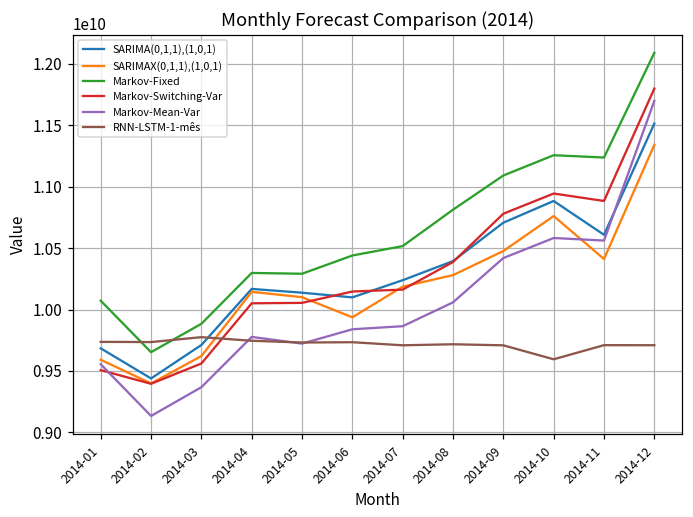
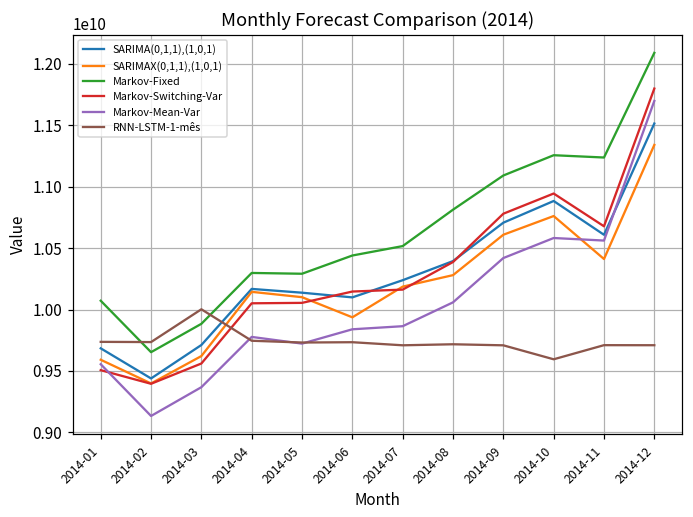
  {
    "SARIMA(0,1,1),(1,0,1)": {
      "2014-01": 9680000000,
      "2014-02": 9440000000,
      "2014-03": 9710000000,
      "2014-04": 10170000000,
      "2014-05": 10140000000,
      "2014-06": 10100000000,
      "2014-07": 10240000000,
      "2014-09": 10710000000,
      "2014-10": 10880000000,
      "2014-11": 10610000000,
      "2014-12": 11510000000
    },
    "SARIMAX(0,1,1),(1,0,1)": {
      "2014-01": 9590000000,
      "2014-03": 9620000000,
      "2014-04": 10140000000,
      "2014-05": 10100000000,
      "2014-06": 9940000000,
      "2014-07": 10190000000,
      "2014-08": 10280000000,
-     "2014-09": 10480000000,
+     "2014-09": 10610000000,
      "2014-10": 10760000000,
      "2014-11": 10410000000,
      "2014-12": 11340000000
    },
    "Markov-Fixed": {
      "2014-01": 10070000000,
      "2014-02": 9650000000,
      "2014-03": 9880000000,
      "2014-04": 10300000000,
      "2014-05": 10290000000,
      "2014-06": 10440000000,
      "2014-07": 10520000000,
      "2014-08": 10810000000,
      "2014-09": 11090000000,
      "2014-10": 11260000000,
      "2014-11": 11240000000,
      "2014-12": 12090000000
    },
    "Markov-Switching-Var": {
      "2014-01": 9510000000,
      "2014-03": 9560000000,
      "2014-04": 10050000000,
      "2014-05": 10050000000,
      "2014-06": 10150000000,
      "2014-07": 10160000000,
      "2014-09": 10780000000,
      "2014-10": 10940000000,
-     "2014-11": 10880000000,
+     "2014-11": 10680000000,
      "2014-12": 11800000000
    },
    "Markov-Mean-Var": {
      "2014-01": 9550000000,
      "2014-02": 9130000000,
      "2014-03": 9370000000,
      "2014-04": 9780000000,
      "2014-06": 9840000000,
      "2014-07": 9860000000,
      "2014-08": 10060000000,
      "2014-09": 10420000000,
      "2014-10": 10580000000,
      "2014-11": 10560000000,
      "2014-12": 11700000000
    },
    "RNN-LSTM-1-mês": {
      "2014-01": 9740000000,
      "2014-02": 9740000000,
-     "2014-03": 9780000000,
+     "2014-03": 10000000000,
      "2014-04": 9750000000,
      "2014-06": 9730000000,
      "2014-07": 9710000000,
      "2014-08": 9720000000,
      "2014-09": 9710000000,
      "2014-10": 9600000000,
      "2014-11": 9710000000,
      "2014-12": 9710000000
    }
  }
